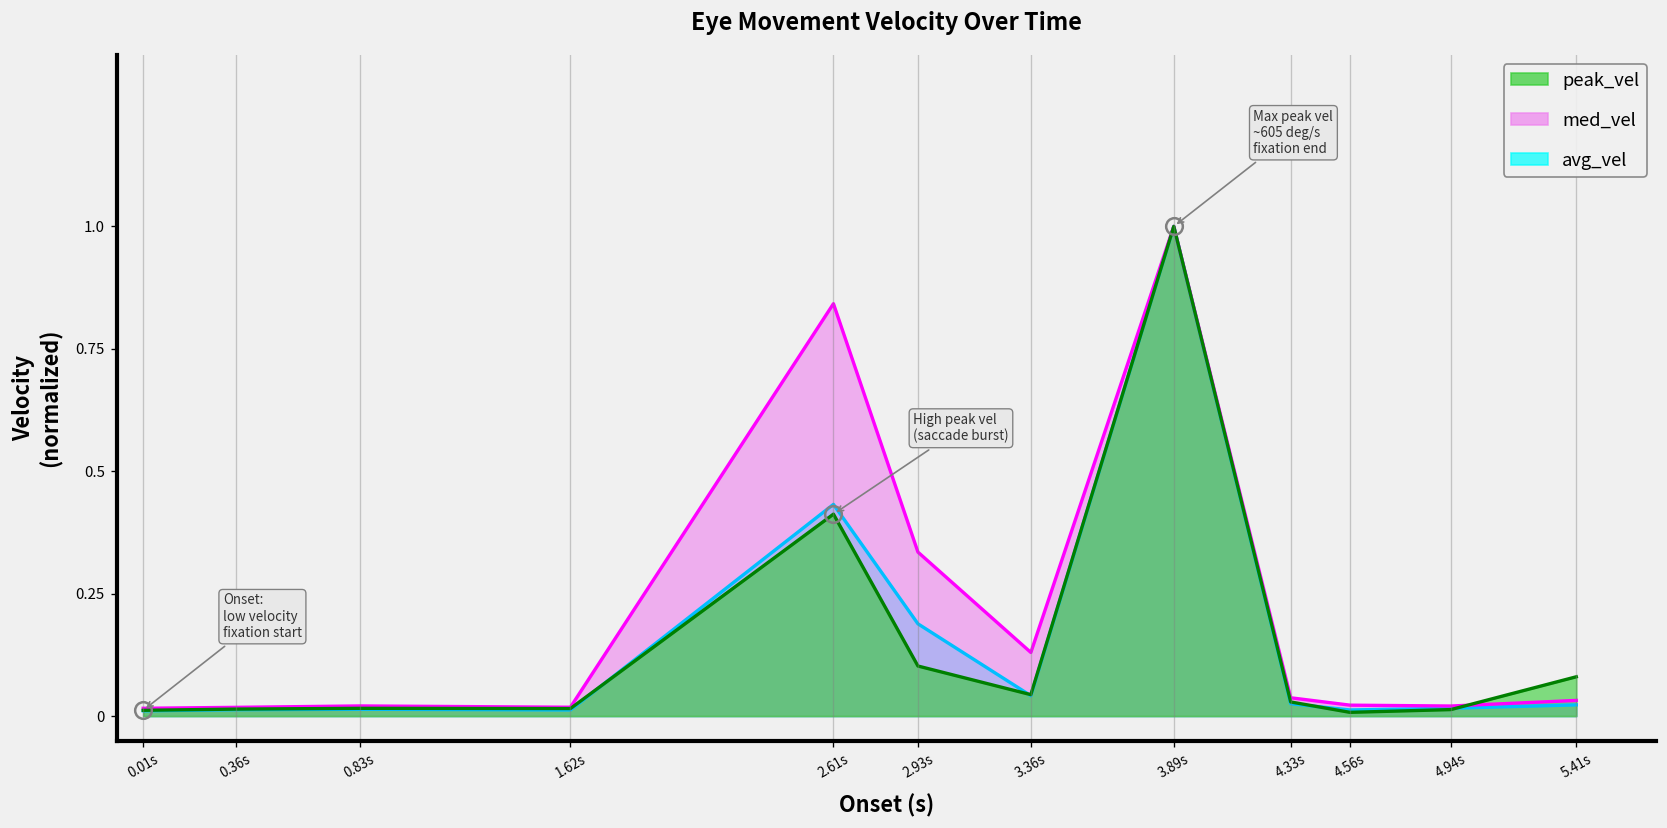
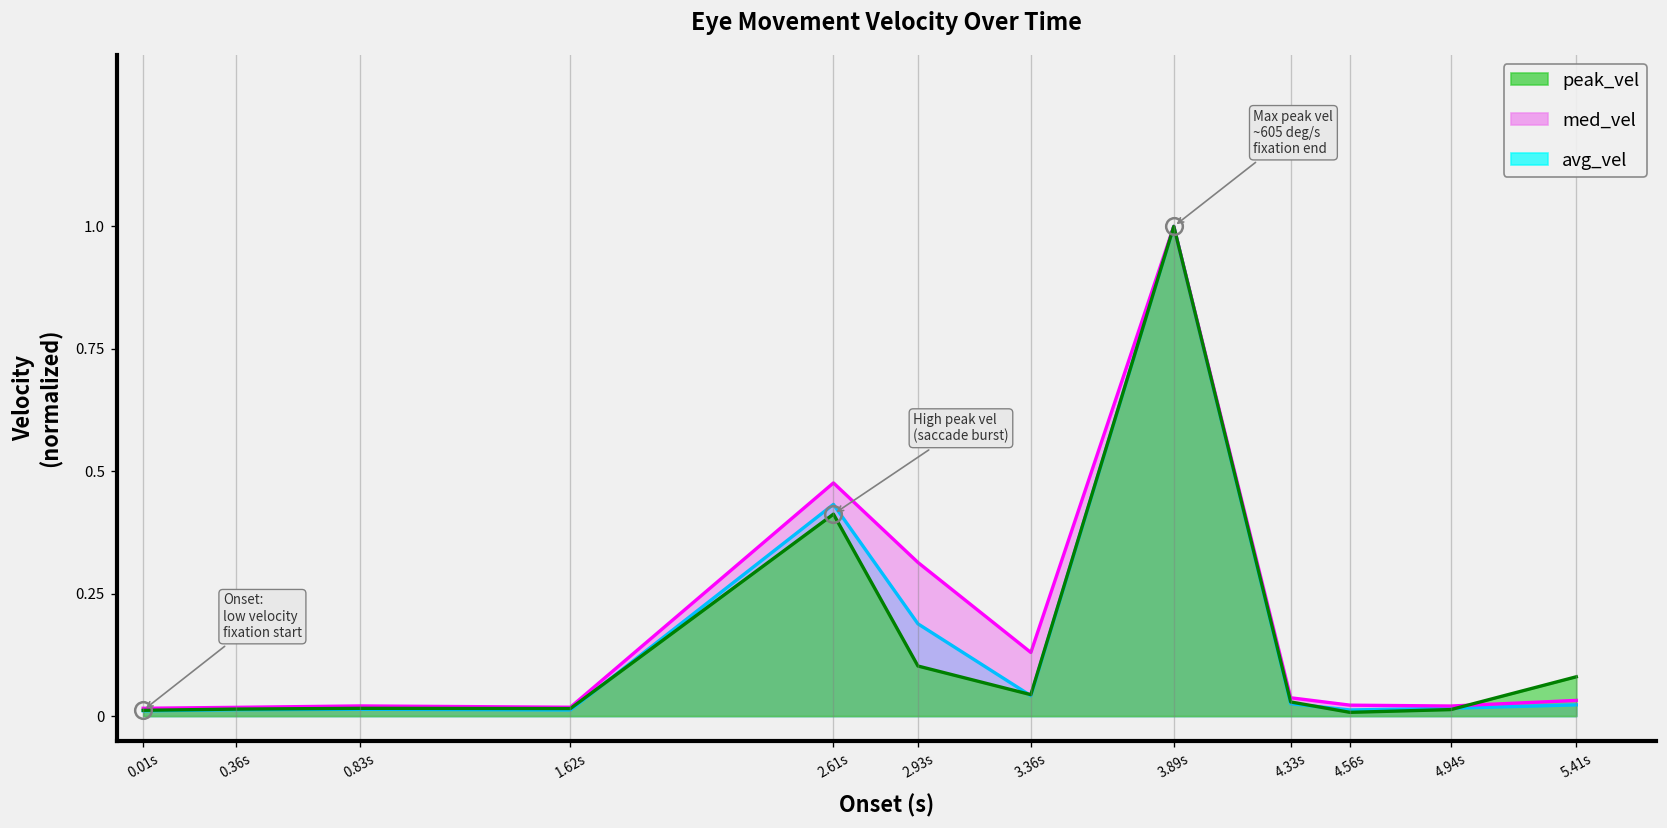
  {
    "avg_vel": {
      "2.61s": 0.43,
      "2.93s": 0.19,
      "5.41s": 0.02
    },
    "med_vel": {
-     "2.61s": 0.84,
-     "2.93s": 0.33,
+     "2.61s": 0.48,
+     "2.93s": 0.31,
      "3.36s": 0.13,
      "4.33s": 0.04,
      "4.56s": 0.02,
      "5.41s": 0.03
    },
    "peak_vel": {
      "2.93s": 0.10,
      "5.41s": 0.08
    }
  }
